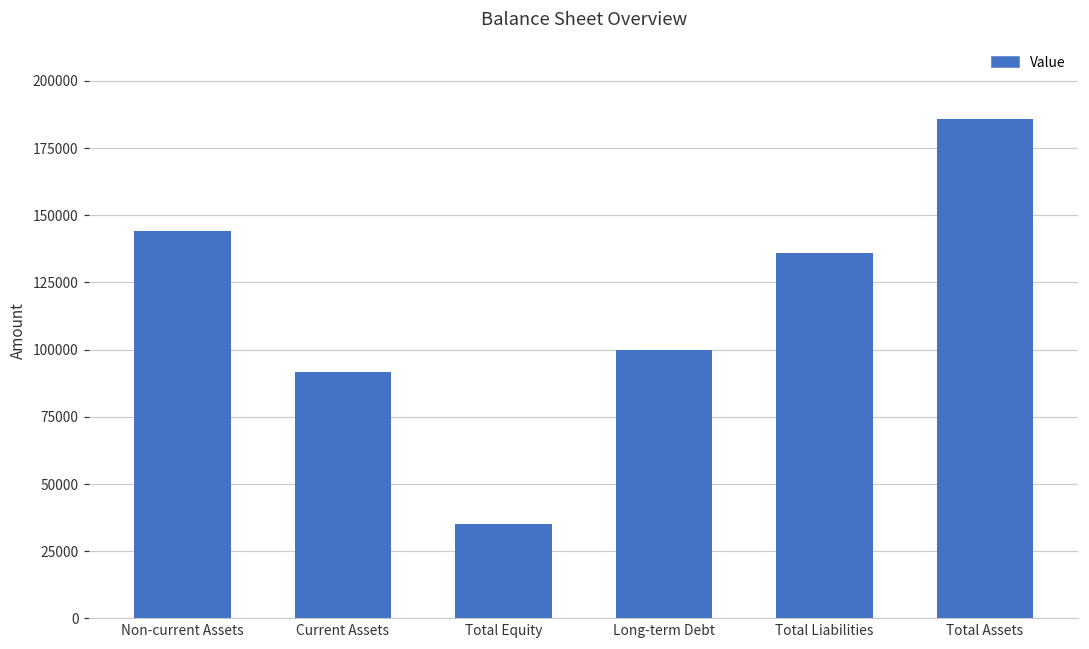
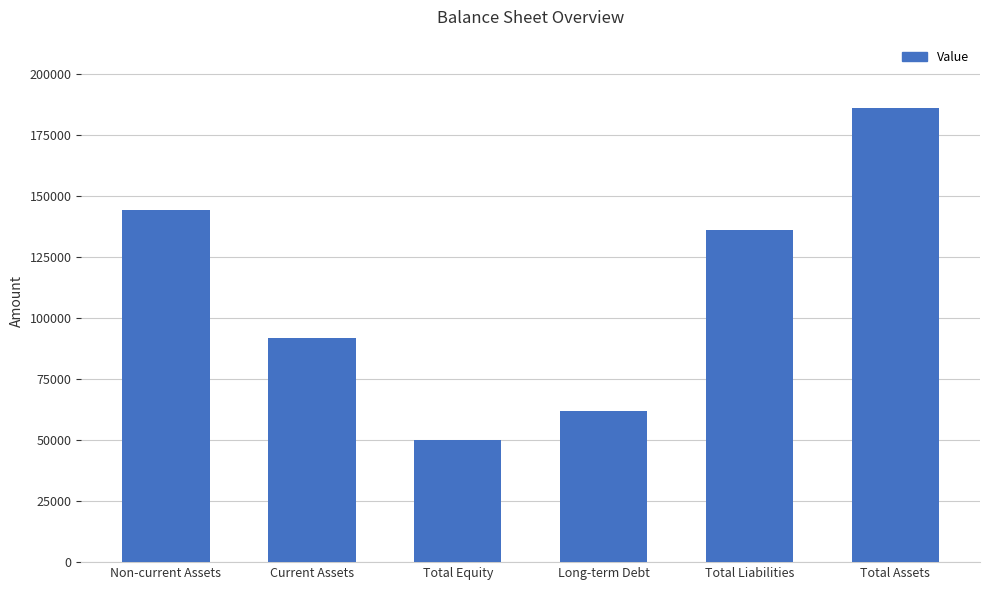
  {
    "Non-current Assets": 144000,
    "Current Assets": 92000,
-   "Total Equity": 35000,
-   "Long-term Debt": 100000,
+   "Total Equity": 50000,
+   "Long-term Debt": 62000,
    "Total Liabilities": 136000,
    "Total Assets": 186000
  }
